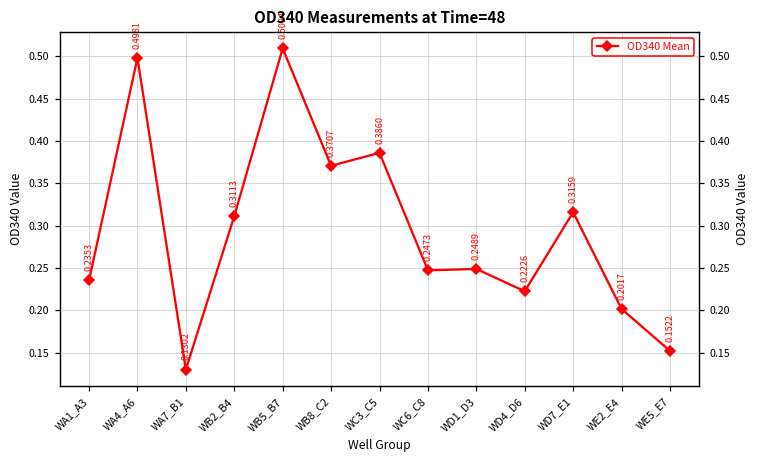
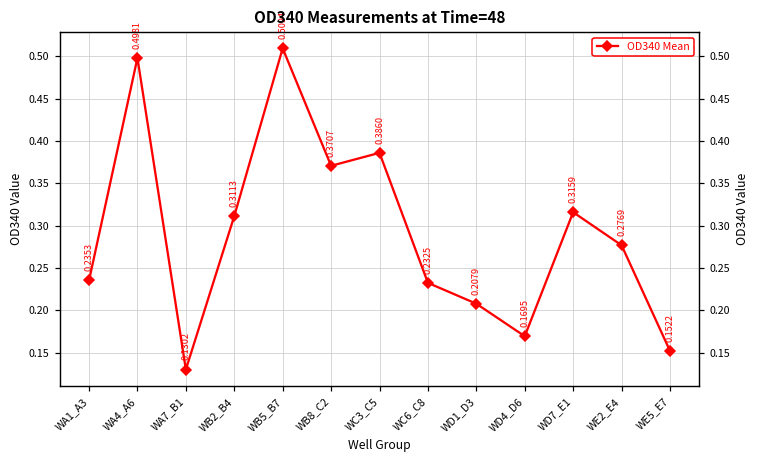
  {
    "WA1_A3": 0.2353,
    "WA4_A6": 0.4981,
    "WA7_B1": 0.1302,
    "WB2_B4": 0.3113,
    "WB5_B7": 0.5094,
    "WB8_C2": 0.3707,
    "WC3_C5": 0.3860,
-   "WC6_C8": 0.2473,
-   "WD1_D3": 0.2489,
-   "WD4_D6": 0.2226,
+   "WC6_C8": 0.2325,
+   "WD1_D3": 0.2079,
+   "WD4_D6": 0.1695,
    "WD7_E1": 0.3159,
-   "WE2_E4": 0.2017,
+   "WE2_E4": 0.2769,
    "WE5_E7": 0.1522
  }
